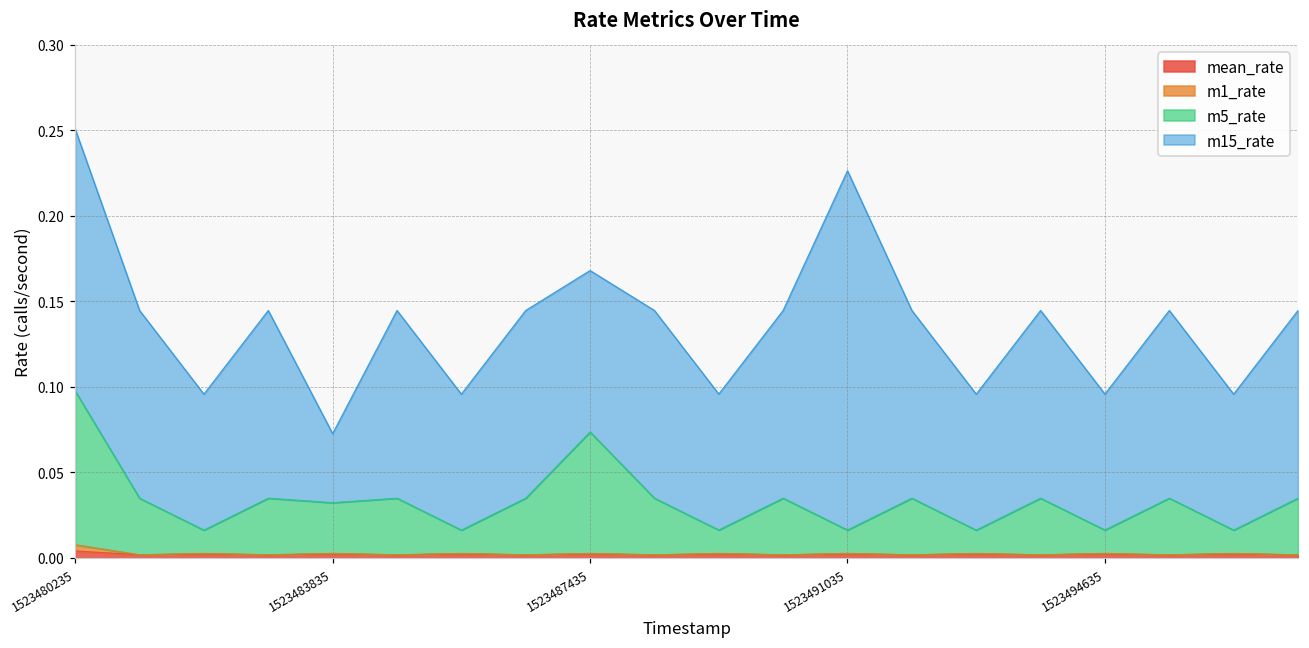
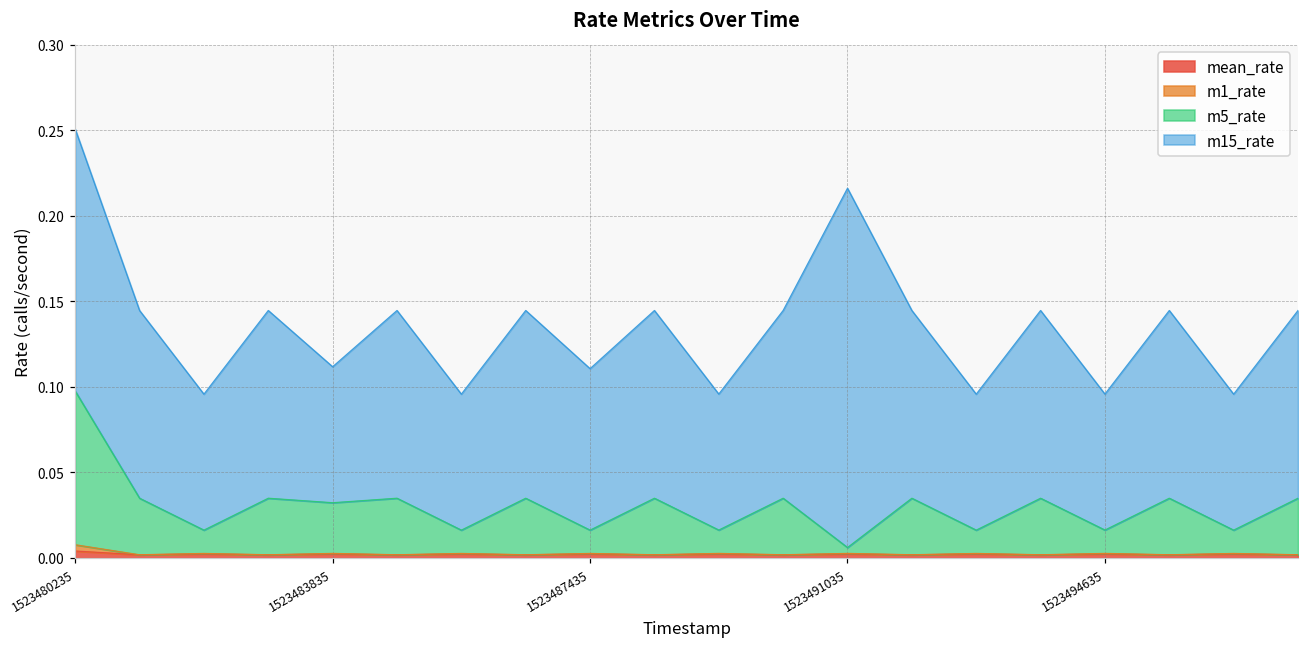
  {
    "m5_rate": {
      "1523480235": 0.090,
      "1523483835": 0.030,
-     "1523487435": 0.071,
-     "1523491035": 0.014,
+     "1523487435": 0.014,
+     "1523491035": 0.003,
      "1523494635": 0.014
    },
    "m15_rate": {
      "1523480235": 0.153,
-     "1523483835": 0.040,
+     "1523483835": 0.079,
      "1523487435": 0.094,
      "1523491035": 0.210,
      "1523494635": 0.079
    }
  }
